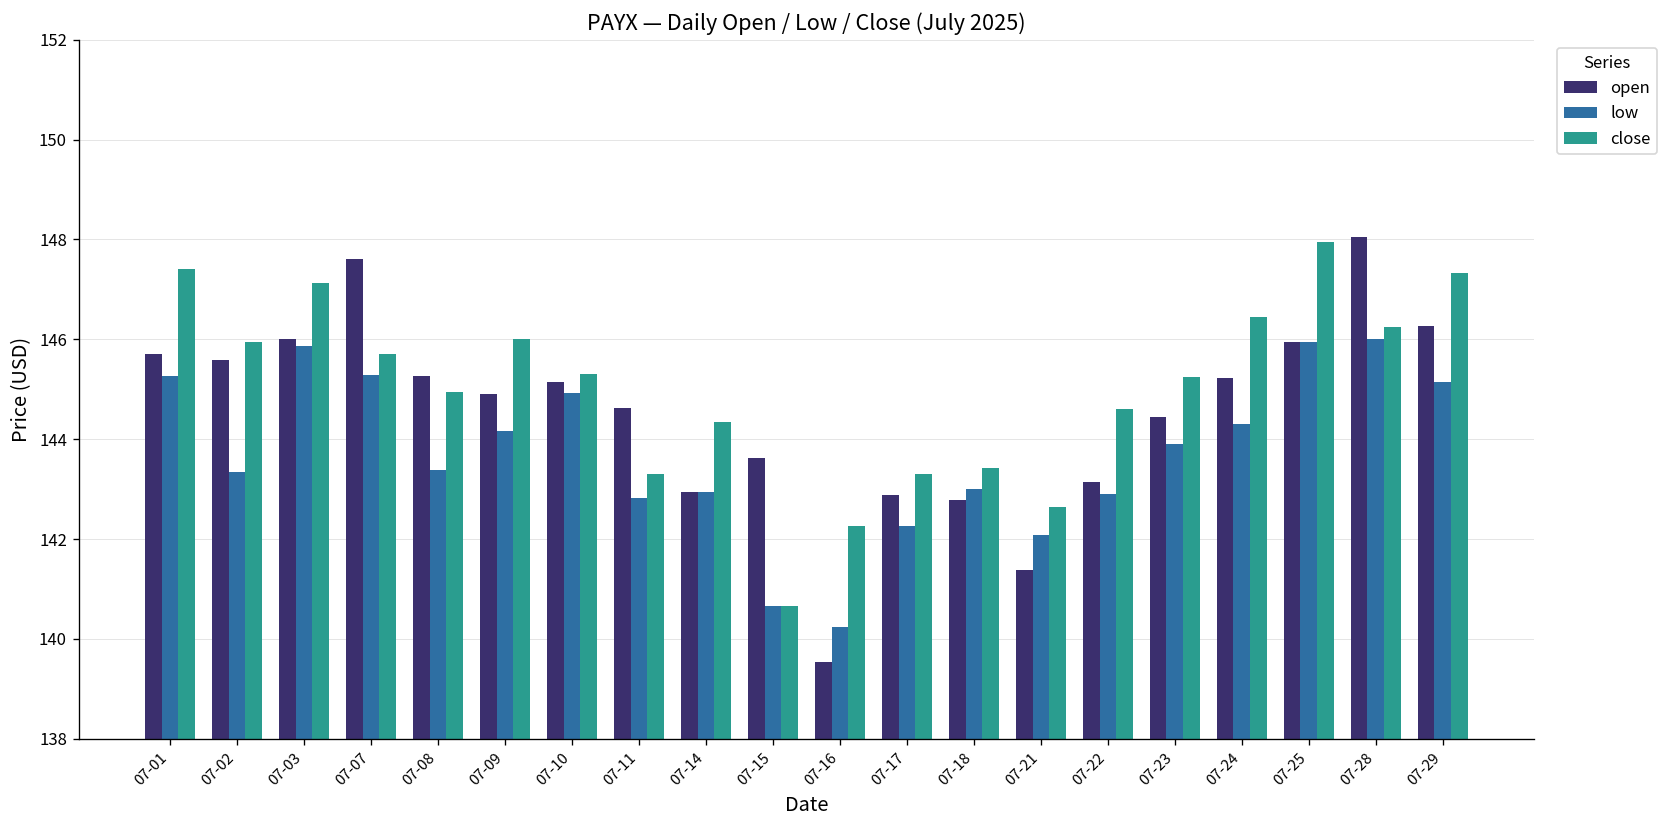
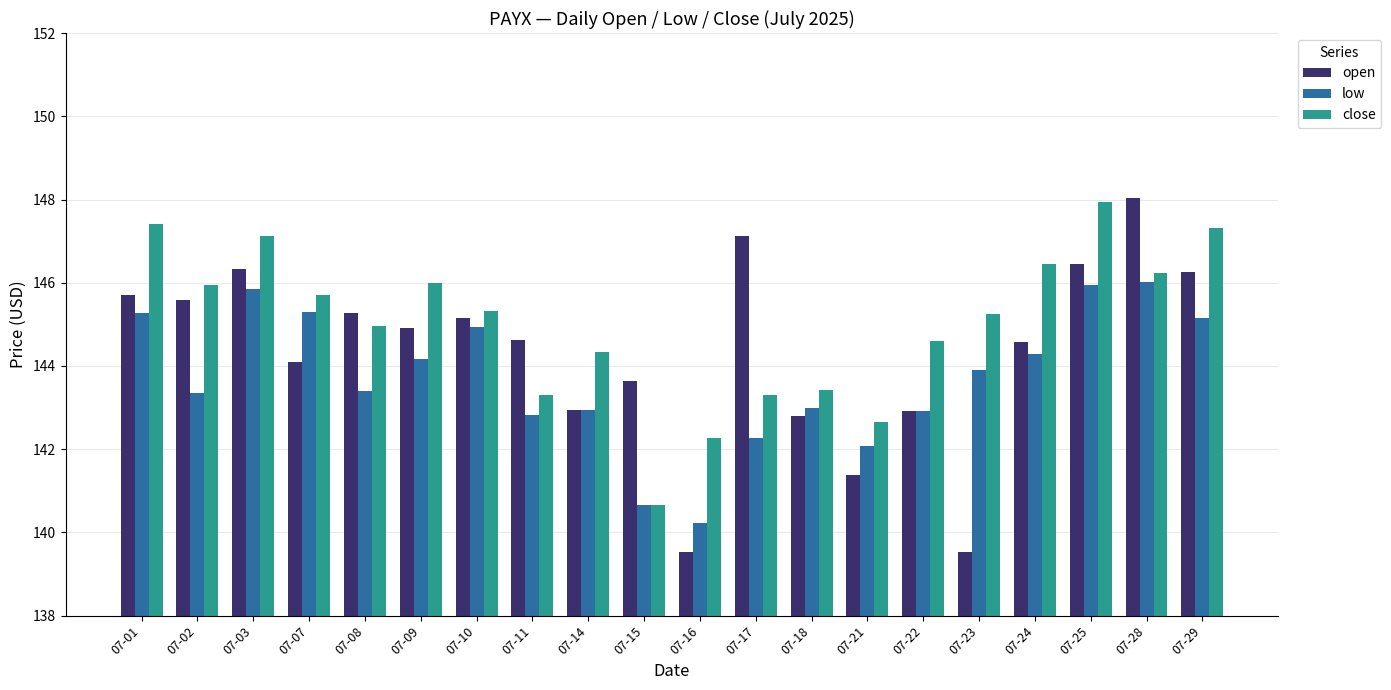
  {
    "open": {
      "07-01": 145.7,
      "07-02": 145.6,
-     "07-03": 146.0,
-     "07-07": 147.6,
+     "07-03": 146.3,
+     "07-07": 144.1,
      "07-08": 145.3,
      "07-09": 144.9,
      "07-10": 145.2,
      "07-11": 144.6,
      "07-14": 142.9,
      "07-15": 143.6,
      "07-16": 139.5,
-     "07-17": 142.9,
+     "07-17": 147.1,
      "07-18": 142.8,
      "07-21": 141.4,
-     "07-22": 143.1,
-     "07-23": 144.4,
-     "07-24": 145.2,
-     "07-25": 145.9,
+     "07-22": 142.9,
+     "07-23": 139.5,
+     "07-24": 144.6,
+     "07-25": 146.5,
      "07-28": 148.0,
      "07-29": 146.3
    }
  }
